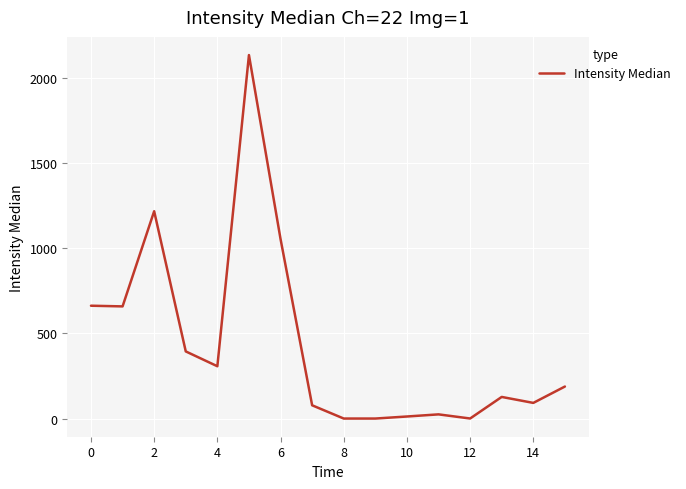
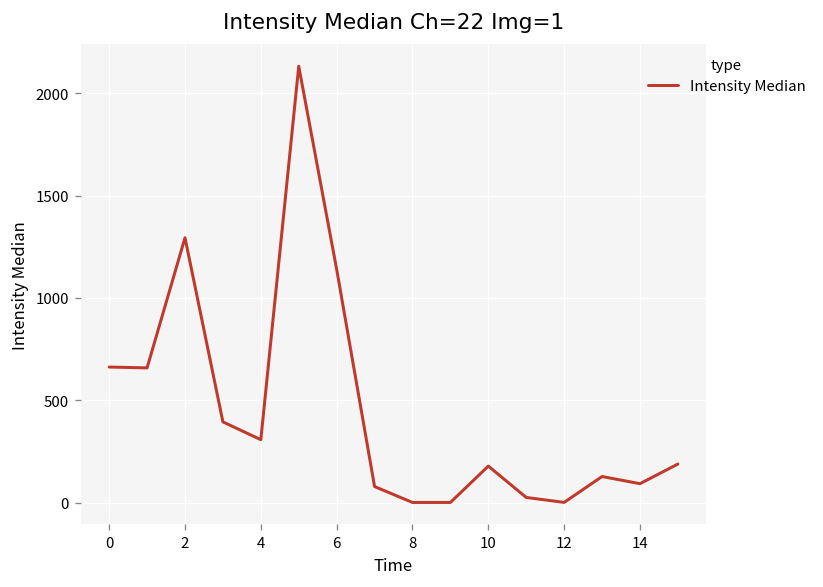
  {
    "0": 660,
-   "2": 1220,
+   "2": 1290,
    "4": 310,
-   "6": 1050,
+   "6": 1140,
    "8": 0,
-   "10": 10,
+   "10": 180,
    "12": 0,
    "14": 90
  }
